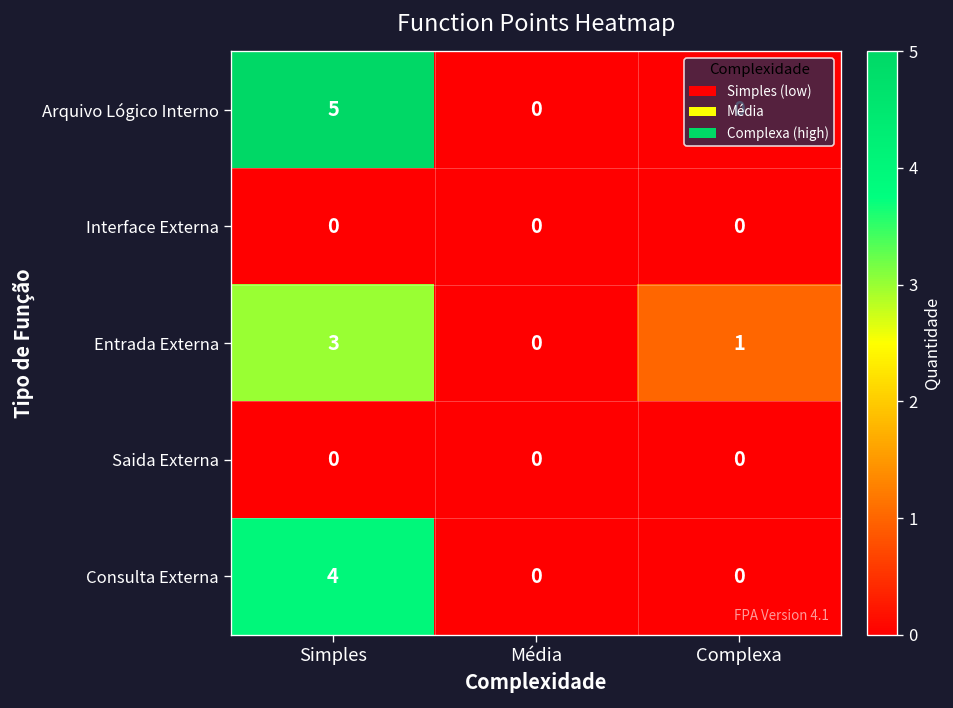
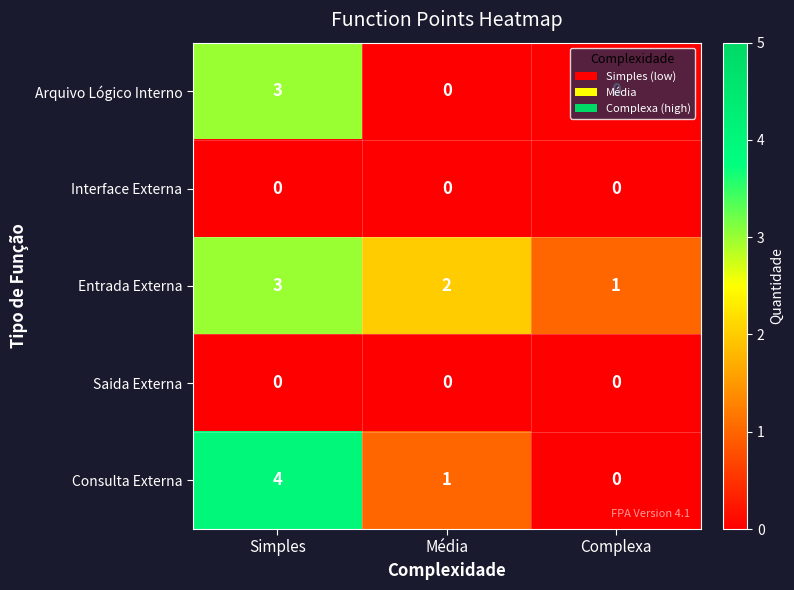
  {
    "Arquivo Lógico Interno": {
-     "Simples": 5,
+     "Simples": 3,
      "Média": 0
    },
    "Interface Externa": {
      "Simples": 0,
      "Média": 0,
      "Complexa": 0
    },
    "Entrada Externa": {
      "Simples": 3,
-     "Média": 0,
+     "Média": 2,
      "Complexa": 1
    },
    "Saida Externa": {
      "Simples": 0,
      "Média": 0,
      "Complexa": 0
    },
    "Consulta Externa": {
      "Simples": 4,
-     "Média": 0
+     "Média": 1
    }
  }
